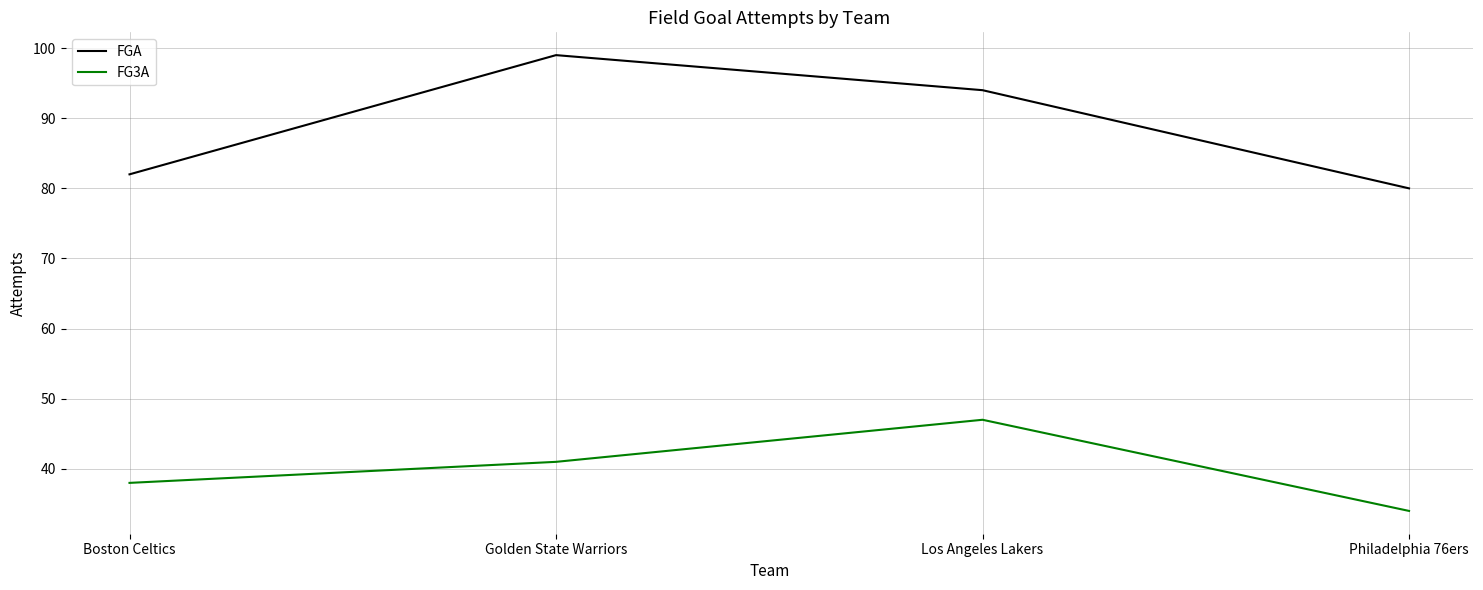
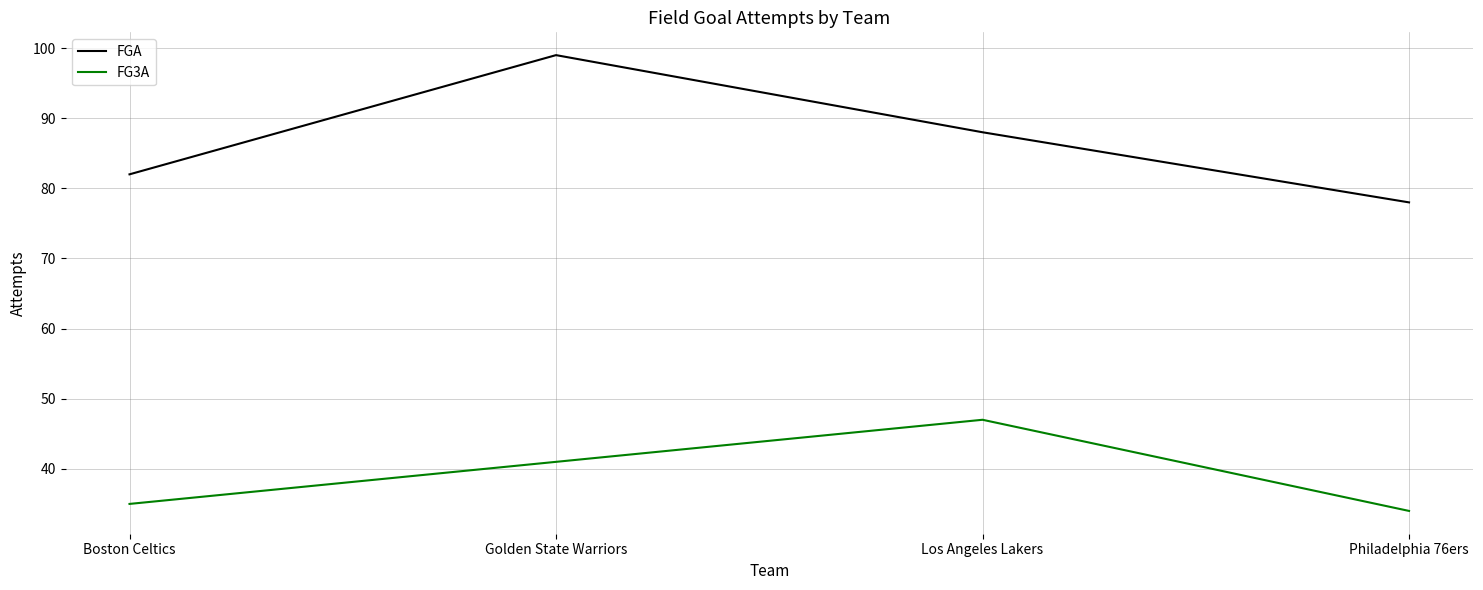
  {
    "FGA": {
      "Boston Celtics": 82,
      "Golden State Warriors": 99,
-     "Los Angeles Lakers": 94,
-     "Philadelphia 76ers": 80
+     "Los Angeles Lakers": 88,
+     "Philadelphia 76ers": 78
    },
    "FG3A": {
-     "Boston Celtics": 38,
+     "Boston Celtics": 35,
      "Golden State Warriors": 41,
      "Los Angeles Lakers": 47,
      "Philadelphia 76ers": 34
    }
  }
